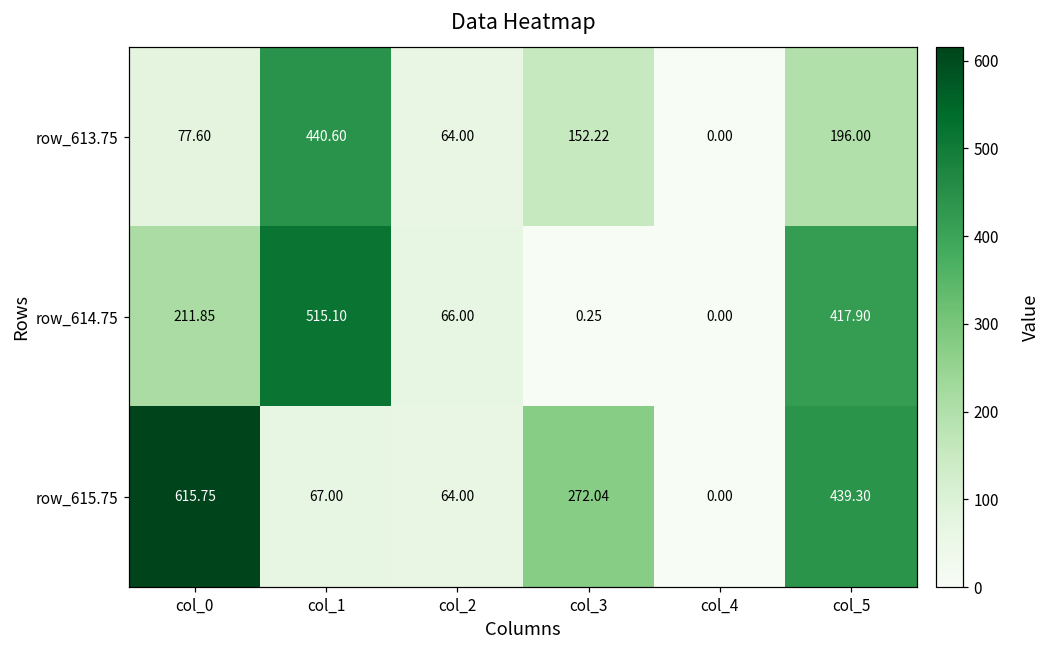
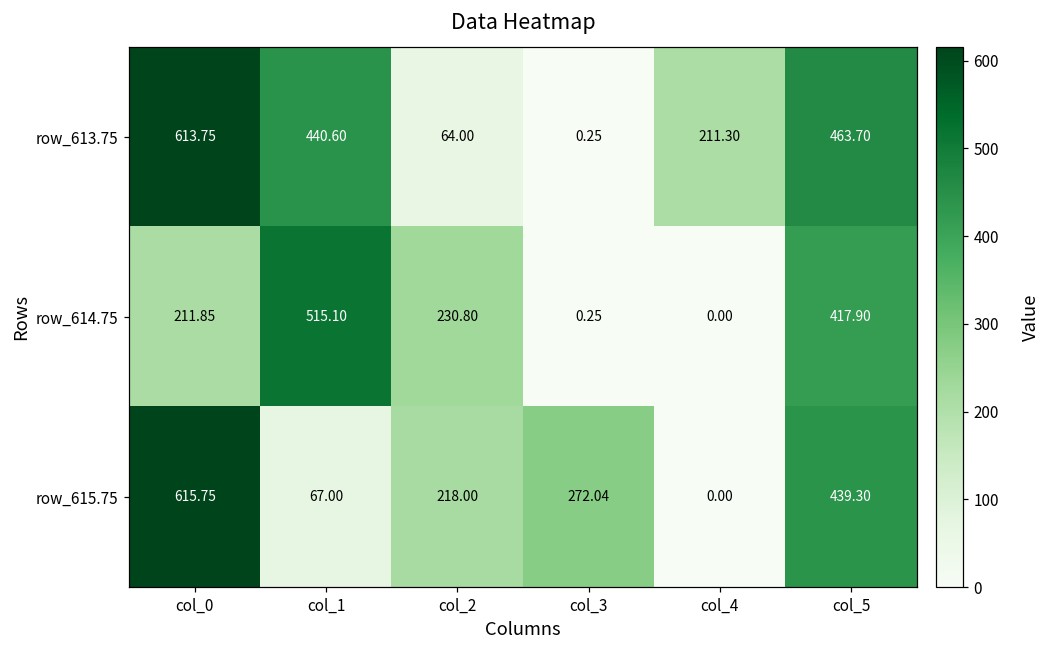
  {
    "row_613.75": {
-     "col_0": 77.60,
+     "col_0": 613.75,
      "col_1": 440.60,
      "col_2": 64.00,
-     "col_3": 152.22,
-     "col_4": 0.00,
-     "col_5": 196.00
+     "col_3": 0.25,
+     "col_4": 211.30,
+     "col_5": 463.70
    },
    "row_614.75": {
      "col_0": 211.85,
      "col_1": 515.10,
-     "col_2": 66.00,
+     "col_2": 230.80,
      "col_3": 0.25,
      "col_4": 0.00,
      "col_5": 417.90
    },
    "row_615.75": {
      "col_0": 615.75,
      "col_1": 67.00,
-     "col_2": 64.00,
+     "col_2": 218.00,
      "col_3": 272.04,
      "col_4": 0.00,
      "col_5": 439.30
    }
  }
